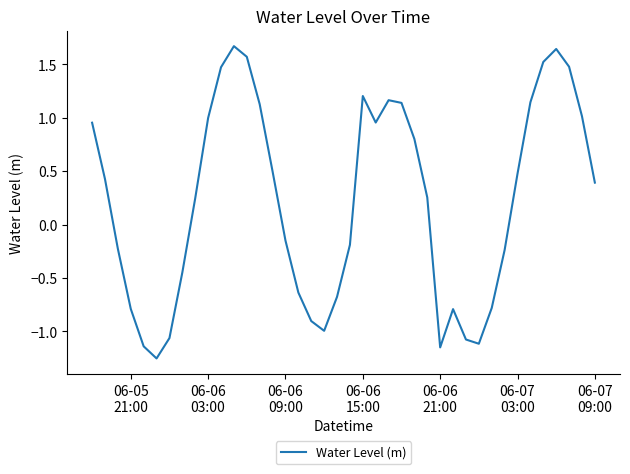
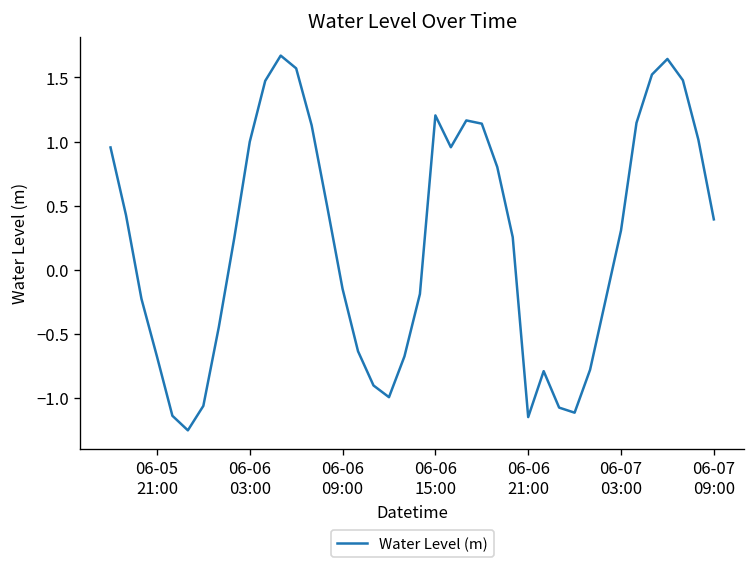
  {
-   "06-05 21:00": -0.79,
+   "06-05 21:00": -0.68,
    "06-06 03:00": 1.00,
    "06-06 09:00": -0.15,
    "06-06 15:00": 1.20,
    "06-06 21:00": -1.15,
-   "06-07 03:00": 0.48,
+   "06-07 03:00": 0.31,
    "06-07 09:00": 0.39
  }
